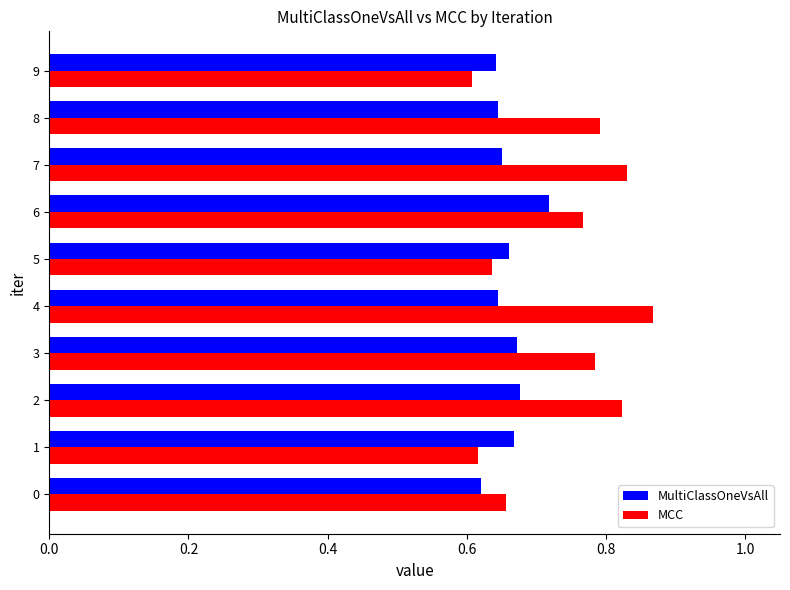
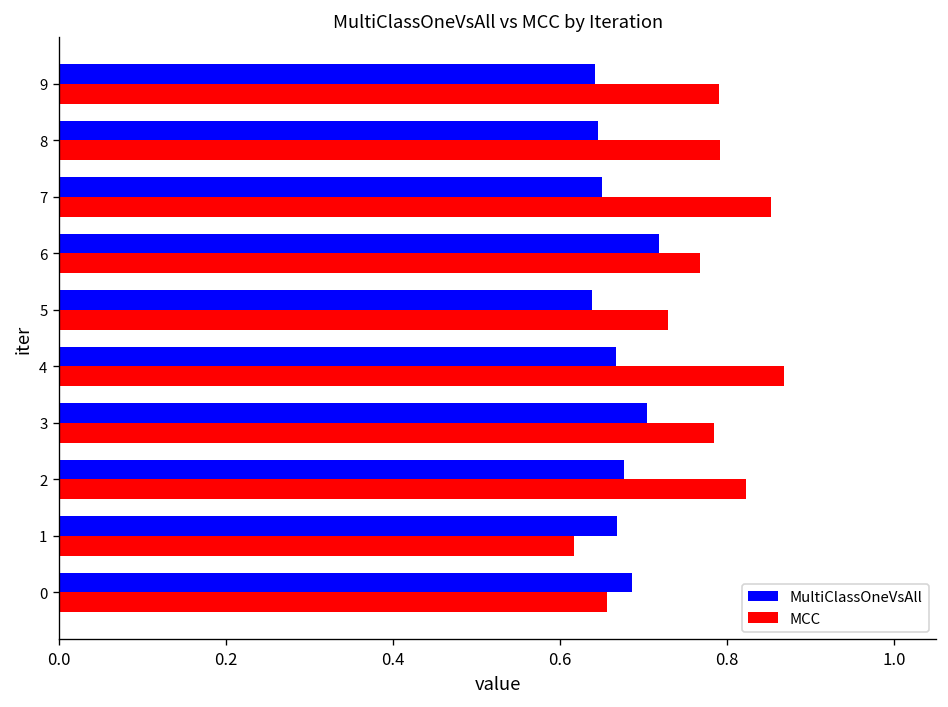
  {
    "MultiClassOneVsAll": {
      "9": 0.64,
      "8": 0.65,
      "7": 0.65,
      "6": 0.72,
-     "5": 0.66,
-     "4": 0.64,
-     "3": 0.67,
+     "5": 0.64,
+     "4": 0.67,
+     "3": 0.70,
      "2": 0.68,
      "1": 0.67,
-     "0": 0.62
+     "0": 0.69
    },
    "MCC": {
-     "9": 0.61,
+     "9": 0.79,
      "8": 0.79,
-     "7": 0.83,
+     "7": 0.85,
      "6": 0.77,
-     "5": 0.64,
+     "5": 0.73,
      "4": 0.87,
      "3": 0.78,
      "2": 0.82,
      "1": 0.62,
      "0": 0.66
    }
  }
